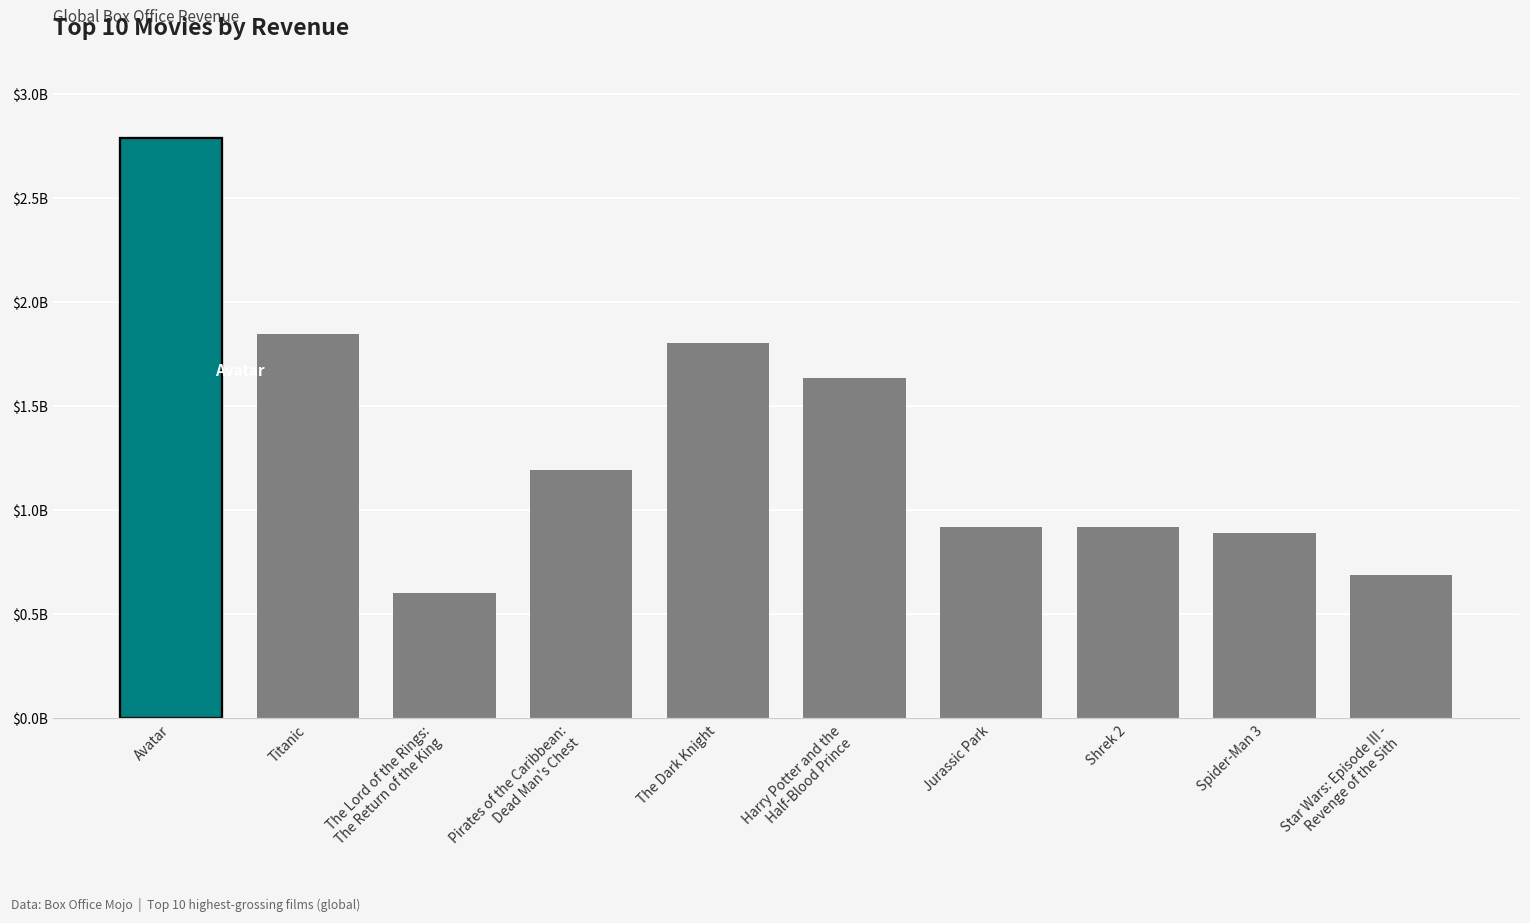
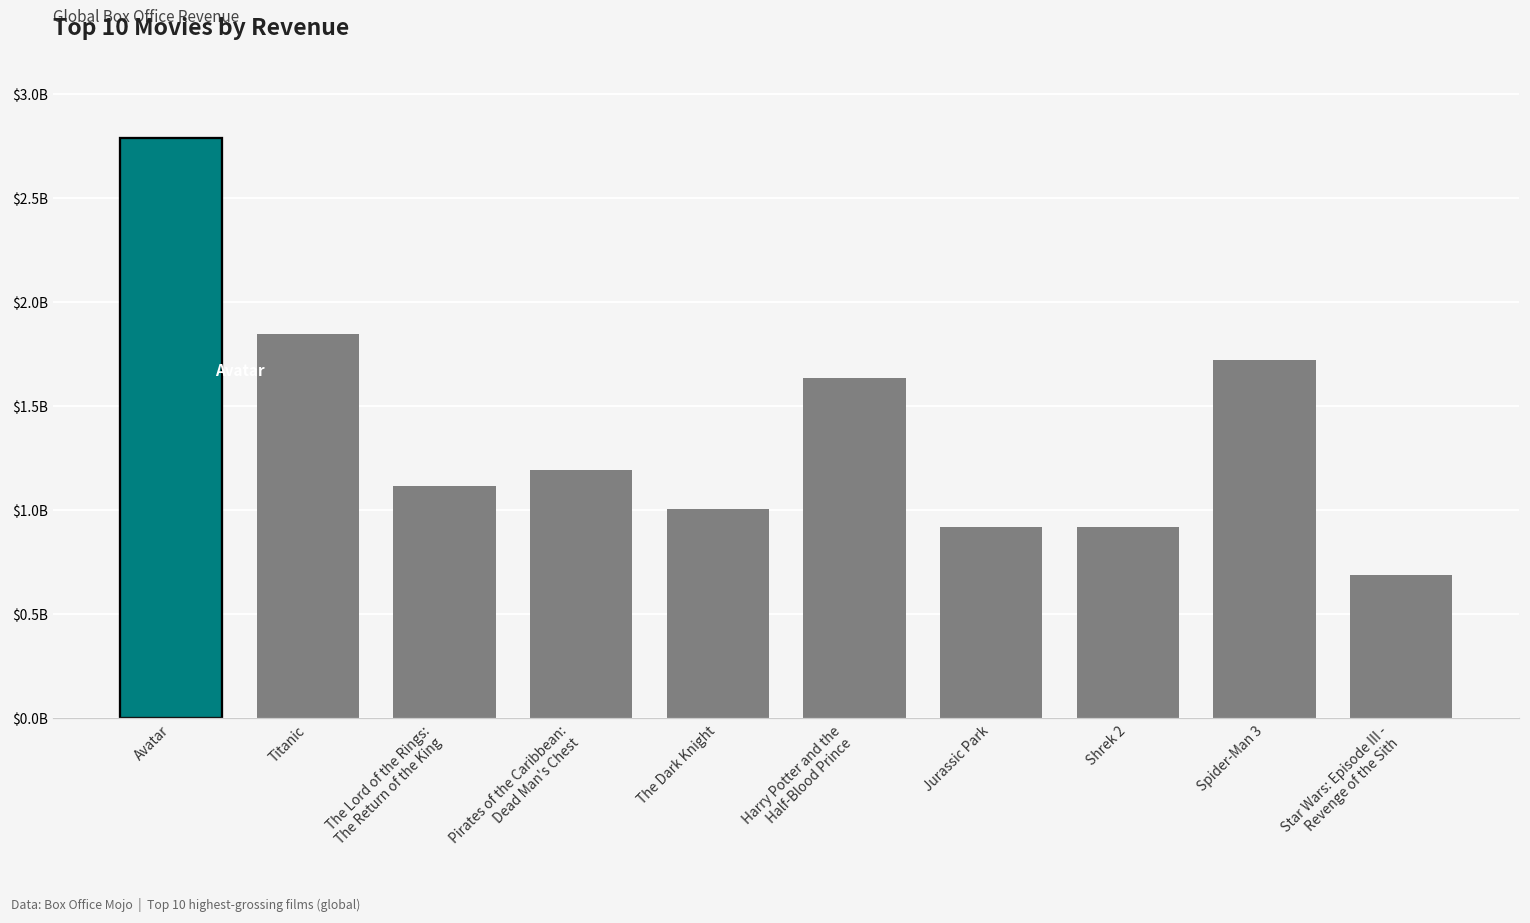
  {
    "Avatar": "$2790000000",
    "Titanic": "$1850000000",
-   "The Lord of the Rings: The Return of the King": "$600000000",
+   "The Lord of the Rings: The Return of the King": "$1120000000",
    "Pirates of the Caribbean: Dead Man's Chest": "$1200000000",
-   "The Dark Knight": "$1810000000",
+   "The Dark Knight": "$1000000000",
    "Harry Potter and the Half-Blood Prince": "$1640000000",
    "Jurassic Park": "$920000000",
    "Shrek 2": "$920000000",
-   "Spider-Man 3": "$890000000",
+   "Spider-Man 3": "$1720000000",
    "Star Wars: Episode III - Revenge of the Sith": "$690000000"
  }
